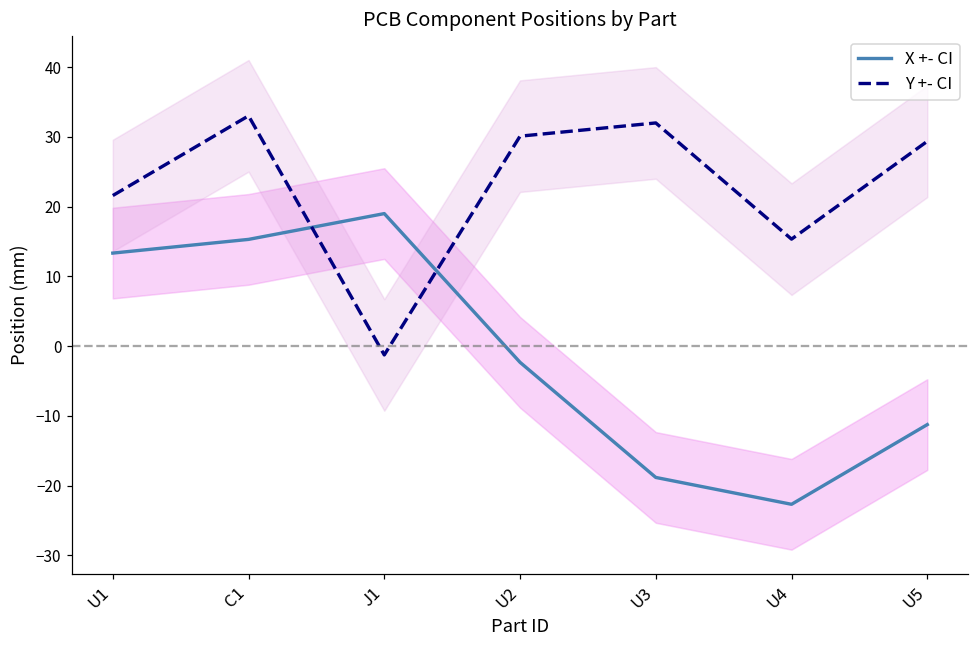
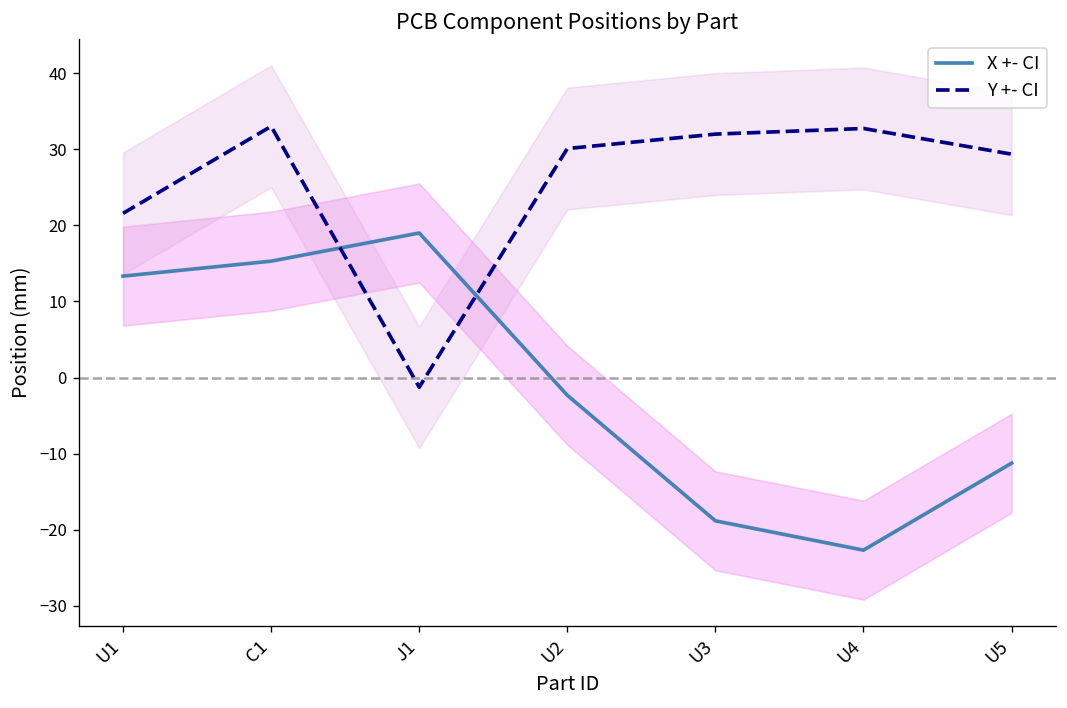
  {
    "X +- CI": {
      "U1": 13,
      "C1": 15,
      "J1": 19,
      "U2": -2,
      "U3": -19,
      "U4": -23,
      "U5": -11
    },
    "Y +- CI": {
      "U1": 22,
      "C1": 33,
      "J1": -1,
      "U2": 30,
      "U3": 32,
-     "U4": 15,
+     "U4": 33,
      "U5": 29
    }
  }
